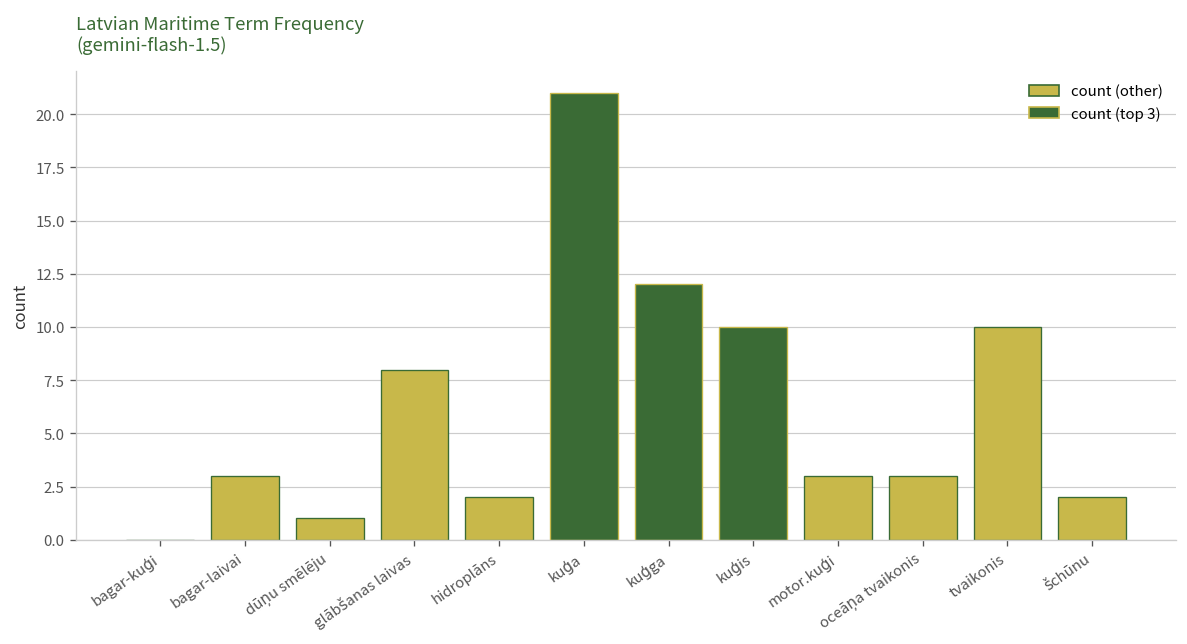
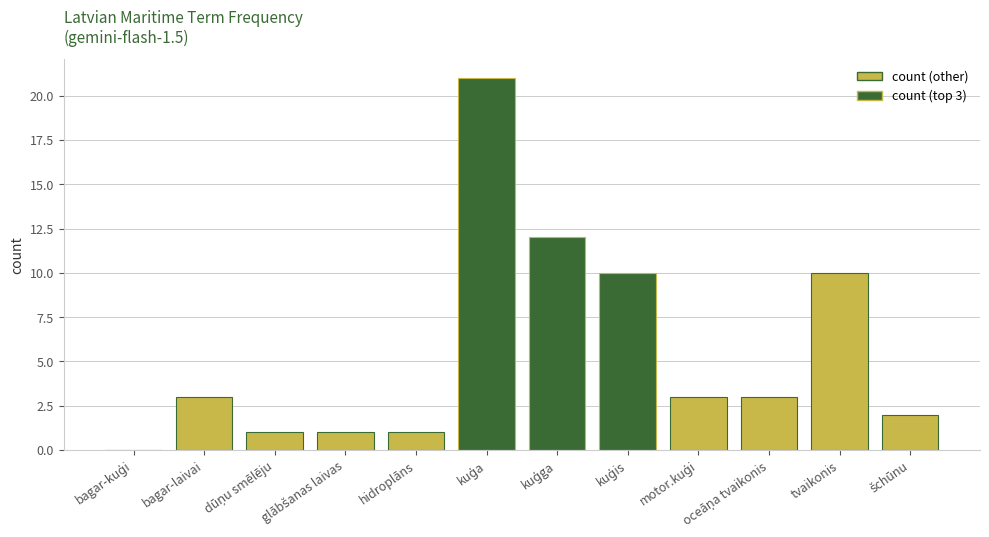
  {
    "bagar-kuģi": 0,
    "bagar-laivai": 3,
    "dūņu smēlēju": 1,
-   "glābšanas laivas": 8,
-   "hidroplāns": 2,
+   "glābšanas laivas": 1,
+   "hidroplāns": 1,
    "kuģa": 21,
    "kuģga": 12,
    "kuģis": 10,
    "motor.kuģi": 3,
    "oceāņa tvaikonis": 3,
    "tvaikonis": 10,
    "šchūnu": 2
  }
